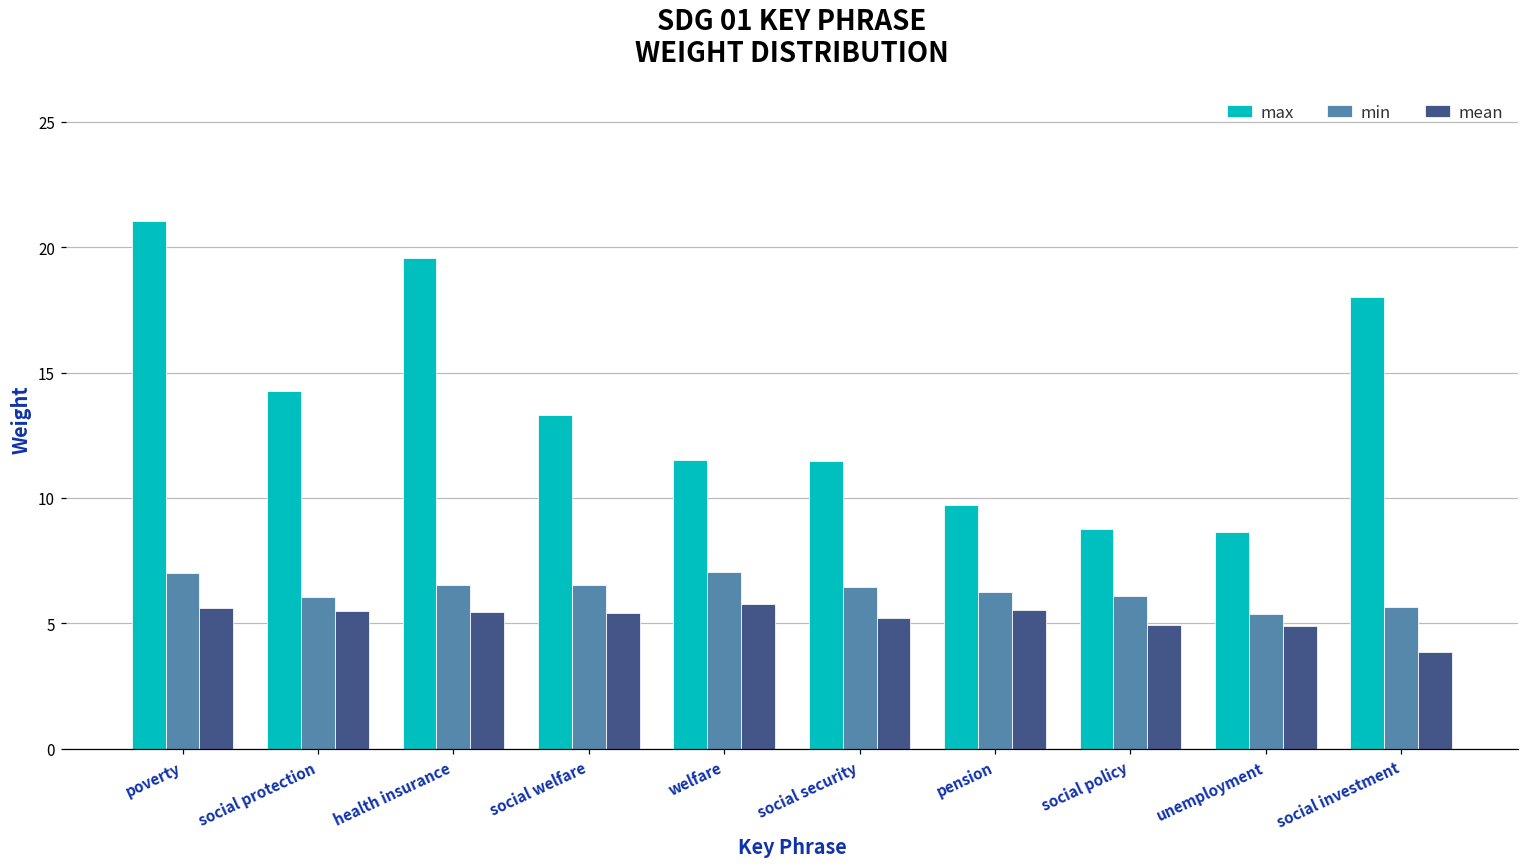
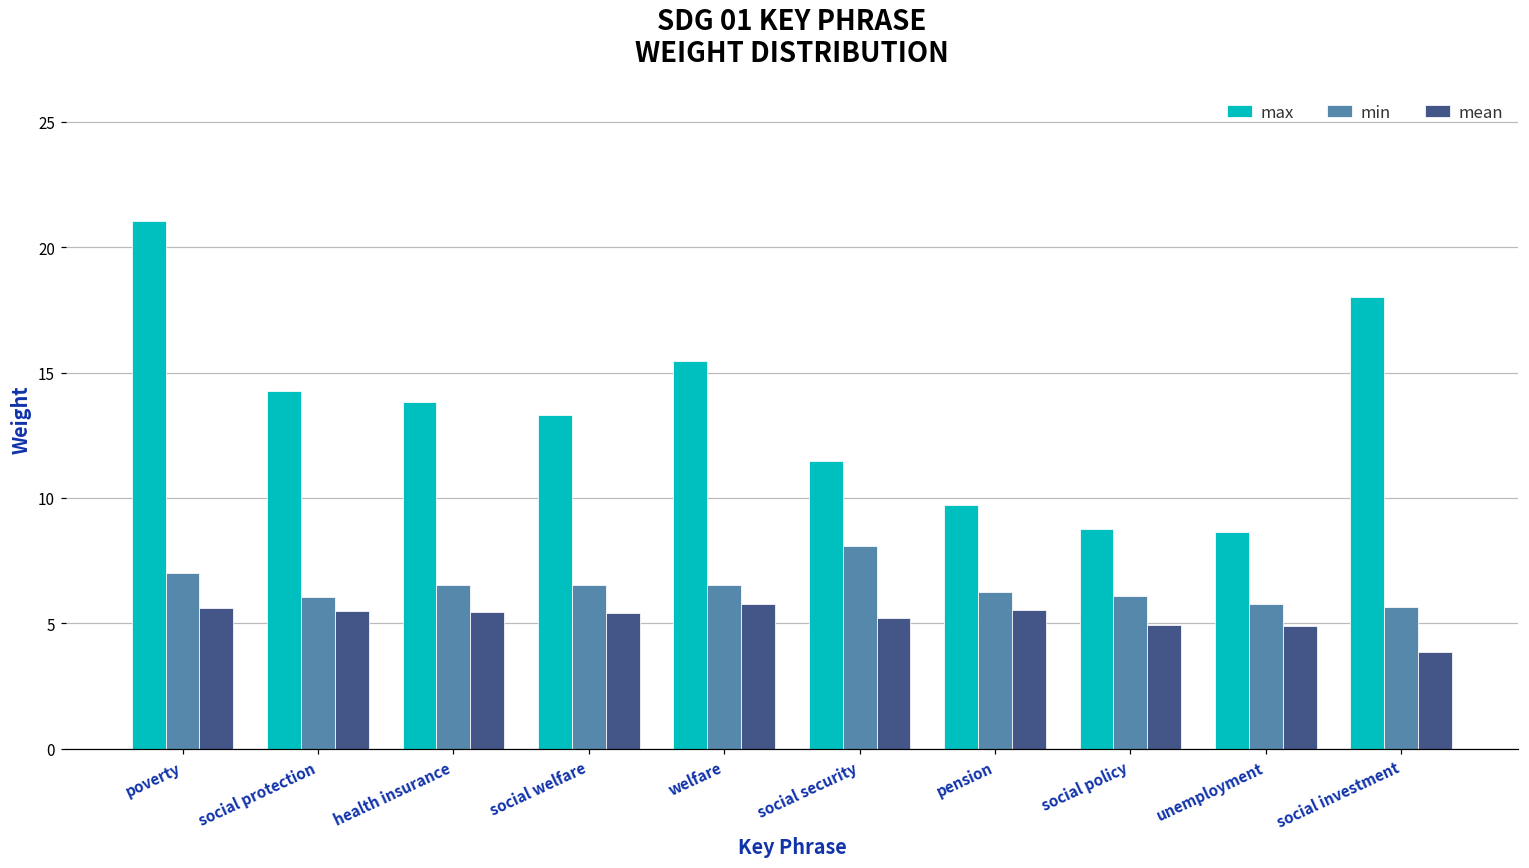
  {
    "max": {
      "poverty": 21.0,
      "social protection": 14.3,
-     "health insurance": 19.6,
+     "health insurance": 13.8,
      "social welfare": 13.3,
-     "welfare": 11.5,
+     "welfare": 15.4,
      "social security": 11.5,
      "pension": 9.7,
      "social policy": 8.8,
      "unemployment": 8.7,
      "social investment": 18.0
    },
    "min": {
      "poverty": 7.0,
      "social protection": 6.0,
      "health insurance": 6.6,
      "social welfare": 6.5,
-     "welfare": 7.0,
-     "social security": 6.5,
+     "welfare": 6.5,
+     "social security": 8.1,
      "pension": 6.3,
      "social policy": 6.1,
-     "unemployment": 5.4,
+     "unemployment": 5.8,
      "social investment": 5.7
    },
    "mean": {
      "poverty": 5.6,
      "social protection": 5.5,
      "health insurance": 5.5,
      "social welfare": 5.4,
      "welfare": 5.8,
      "social security": 5.2,
      "pension": 5.5,
      "social policy": 4.9,
      "unemployment": 4.9,
      "social investment": 3.9
    }
  }
